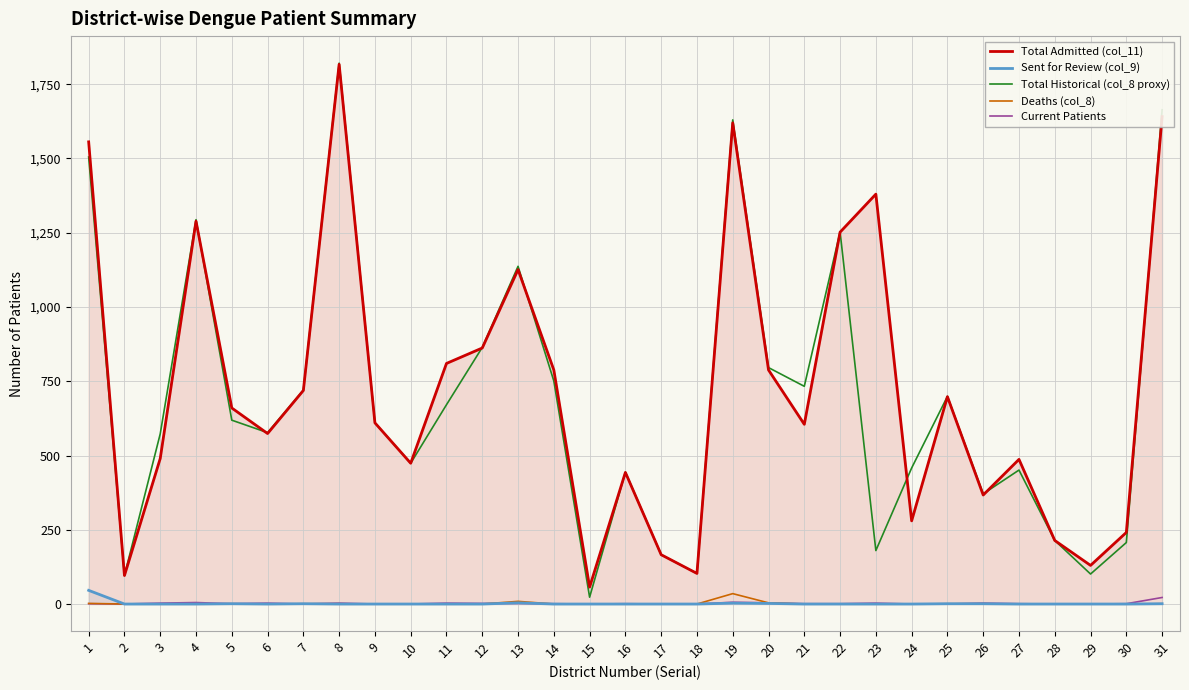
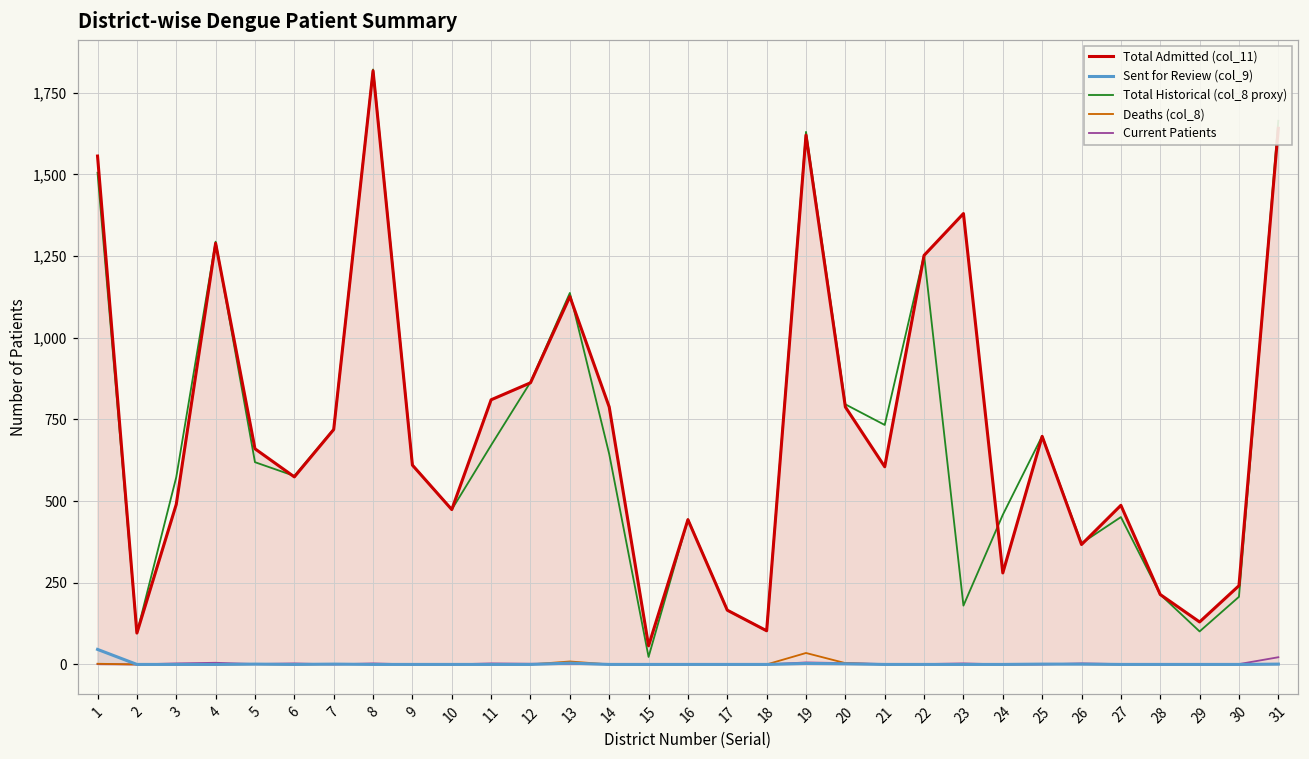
  {
    "Total Admitted (col_11)": {
      "1": "1,560",
      "3": "490",
      "5": "660",
      "11": "810",
      "13": "1,130",
      "14": "790",
      "15": "60",
      "19": "1,620",
      "21": "610",
      "23": "1,380",
      "24": "280",
      "27": "490",
      "29": "130",
      "30": "240"
    },
    "Sent for Review (col_9)": {
      "1": "50"
    },
    "Total Historical (col_8 proxy)": {
      "1": "1,510",
      "3": "570",
      "5": "620",
      "11": "670",
      "13": "1,140",
-     "14": "750",
+     "14": "640",
      "15": "20",
      "19": "1,630",
      "21": "730",
      "23": "180",
      "24": "460",
      "27": "450",
      "29": "100",
      "30": "210"
    },
    "Deaths (col_8)": {
      "19": "40"
    },
    "Current Patients": {
      "31": "20"
    }
  }
